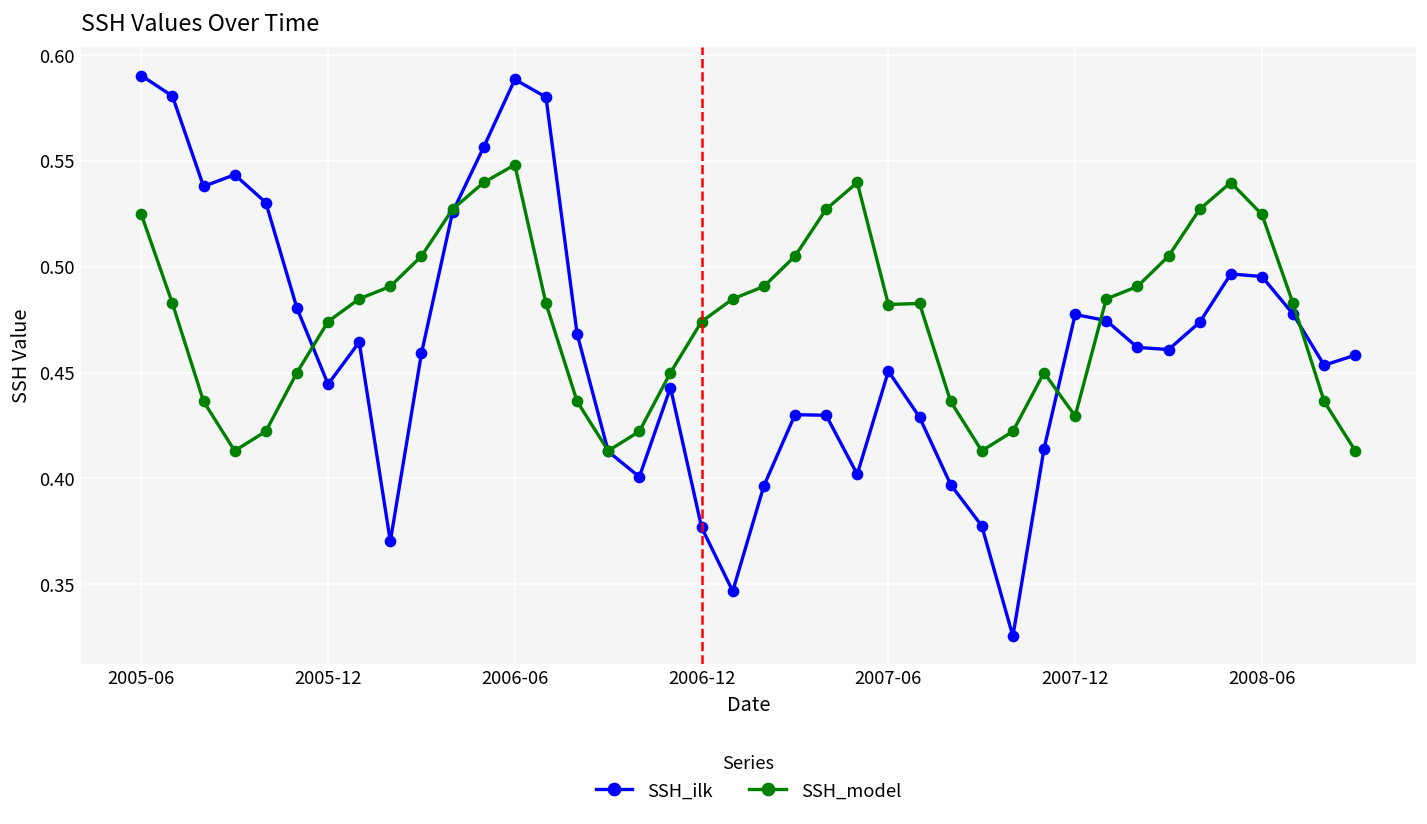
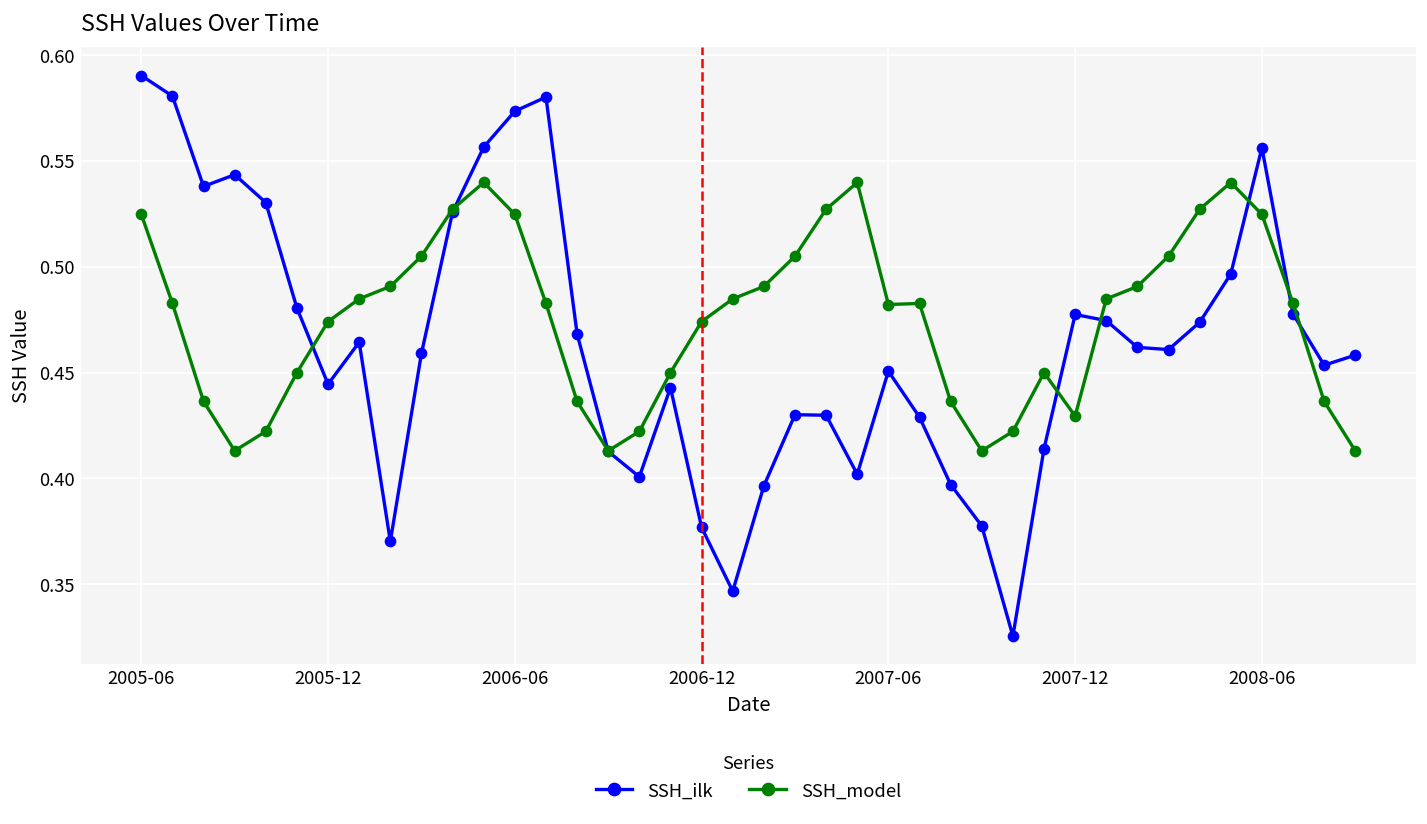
  {
    "SSH_ilk": {
      "2005-06": 0.590,
      "2005-12": 0.445,
-     "2006-06": 0.589,
+     "2006-06": 0.574,
      "2006-12": 0.377,
      "2007-06": 0.451,
      "2007-12": 0.477,
-     "2008-06": 0.495
+     "2008-06": 0.556
    },
    "SSH_model": {
      "2005-06": 0.525,
      "2005-12": 0.474,
-     "2006-06": 0.548,
+     "2006-06": 0.525,
      "2006-12": 0.474,
      "2007-06": 0.482,
      "2007-12": 0.429,
      "2008-06": 0.525
    }
  }
